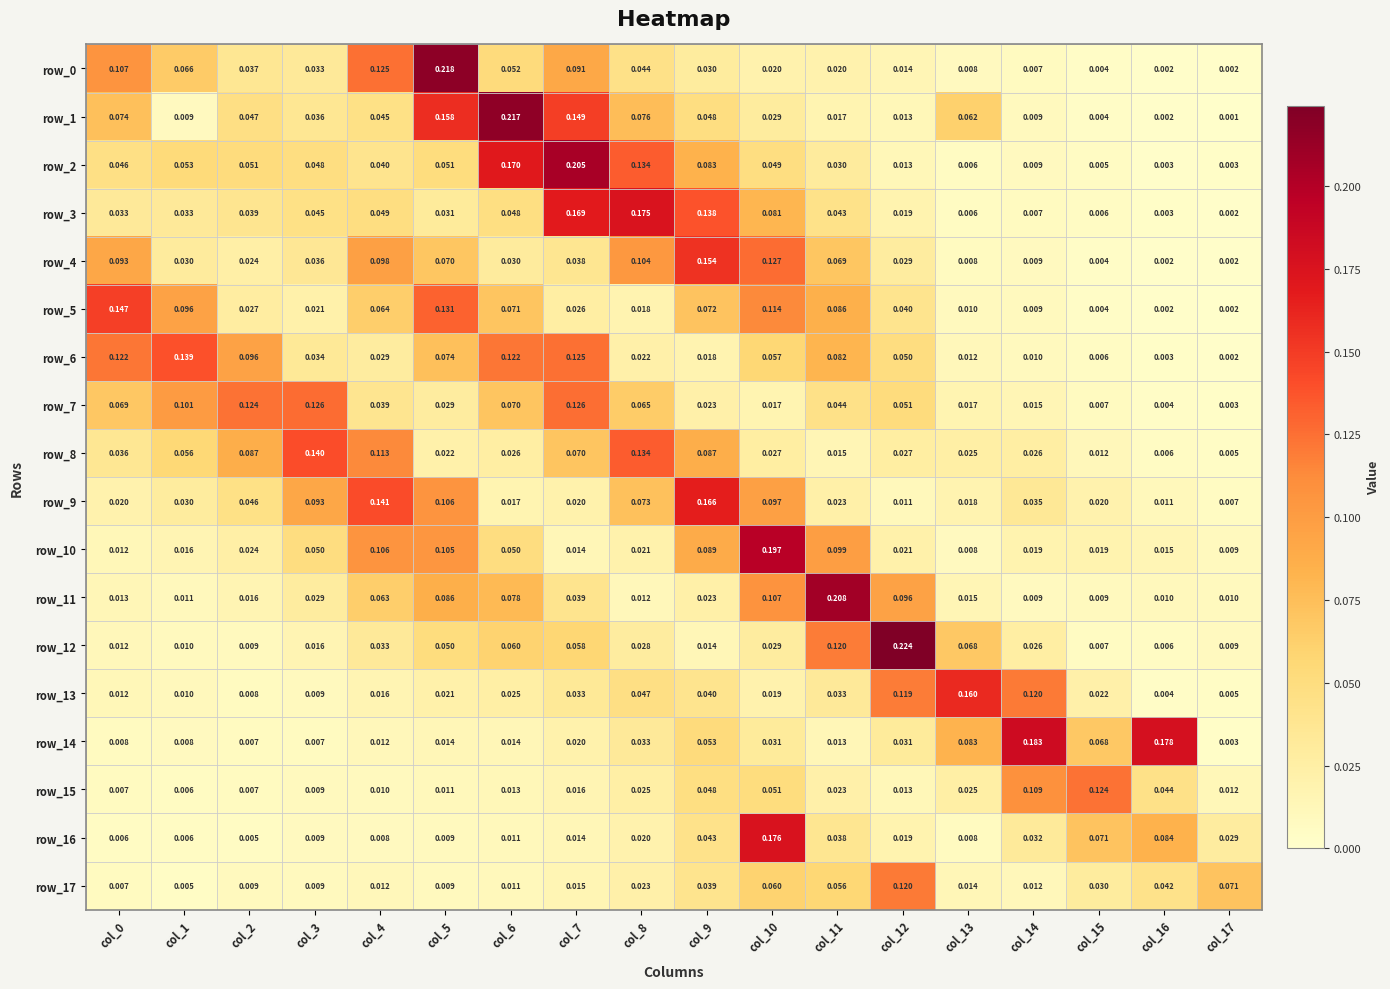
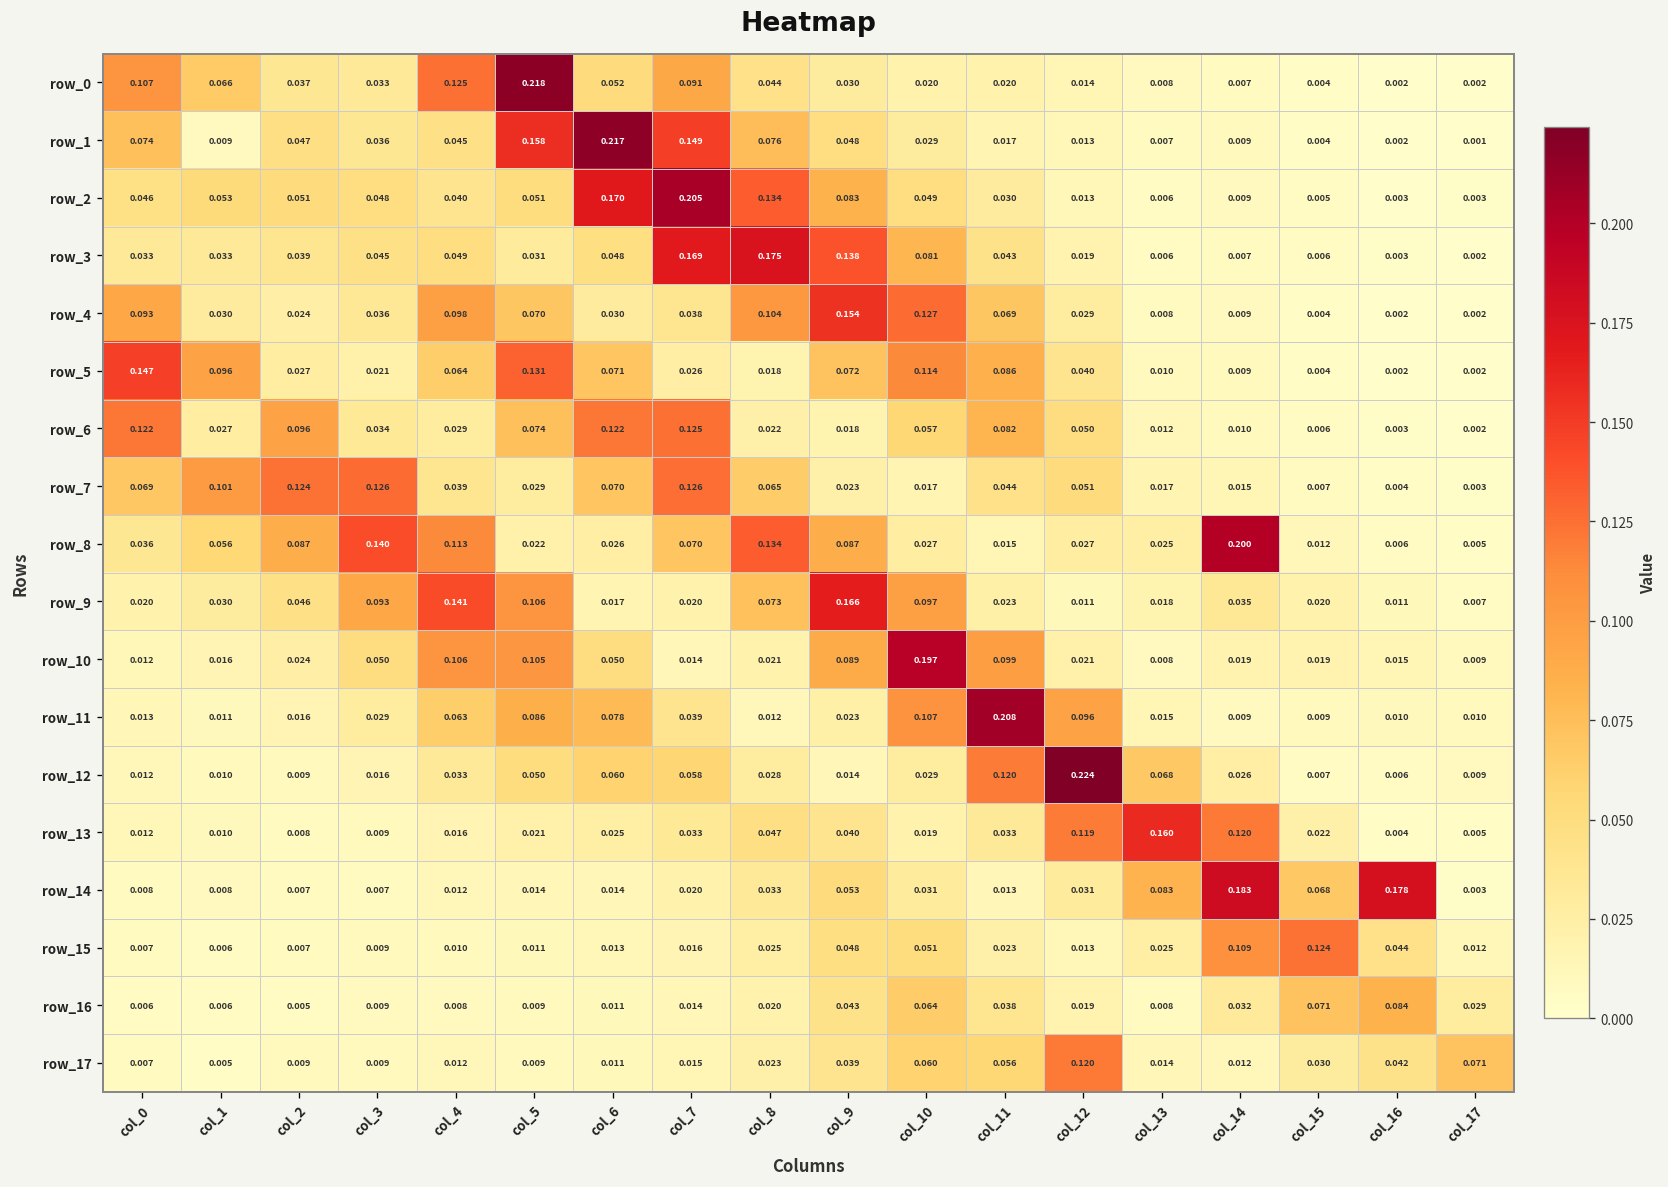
  {
    "row_1": {
      "col_0": 0.074,
      "col_1": 0.009,
      "col_2": 0.047,
      "col_3": 0.036,
      "col_4": 0.045,
      "col_5": 0.158,
      "col_6": 0.217,
      "col_7": 0.149,
      "col_8": 0.076,
      "col_9": 0.048,
      "col_10": 0.029,
      "col_11": 0.017,
      "col_12": 0.013,
-     "col_13": 0.062,
+     "col_13": 0.007,
      "col_14": 0.009,
      "col_15": 0.004,
      "col_16": 0.002,
      "col_17": 0.001
    },
    "row_6": {
      "col_0": 0.122,
-     "col_1": 0.139,
+     "col_1": 0.027,
      "col_2": 0.096,
      "col_3": 0.034,
      "col_4": 0.029,
      "col_5": 0.074,
      "col_6": 0.122,
      "col_7": 0.125,
      "col_8": 0.022,
      "col_9": 0.018,
      "col_10": 0.057,
      "col_11": 0.082,
      "col_12": 0.050,
      "col_13": 0.012,
      "col_14": 0.010,
      "col_15": 0.006,
      "col_16": 0.003,
      "col_17": 0.002
    },
    "row_8": {
      "col_0": 0.036,
      "col_1": 0.056,
      "col_2": 0.087,
      "col_3": 0.140,
      "col_4": 0.113,
      "col_5": 0.022,
      "col_6": 0.026,
      "col_7": 0.070,
      "col_8": 0.134,
      "col_9": 0.087,
      "col_10": 0.027,
      "col_11": 0.015,
      "col_12": 0.027,
      "col_13": 0.025,
-     "col_14": 0.026,
+     "col_14": 0.200,
      "col_15": 0.012,
      "col_16": 0.006,
      "col_17": 0.005
    },
    "row_16": {
      "col_0": 0.006,
      "col_1": 0.006,
      "col_2": 0.005,
      "col_3": 0.009,
      "col_4": 0.008,
      "col_5": 0.009,
      "col_6": 0.011,
      "col_7": 0.014,
      "col_8": 0.020,
      "col_9": 0.043,
-     "col_10": 0.176,
+     "col_10": 0.064,
      "col_11": 0.038,
      "col_12": 0.019,
      "col_13": 0.008,
      "col_14": 0.032,
      "col_15": 0.071,
      "col_16": 0.084,
      "col_17": 0.029
    }
  }
